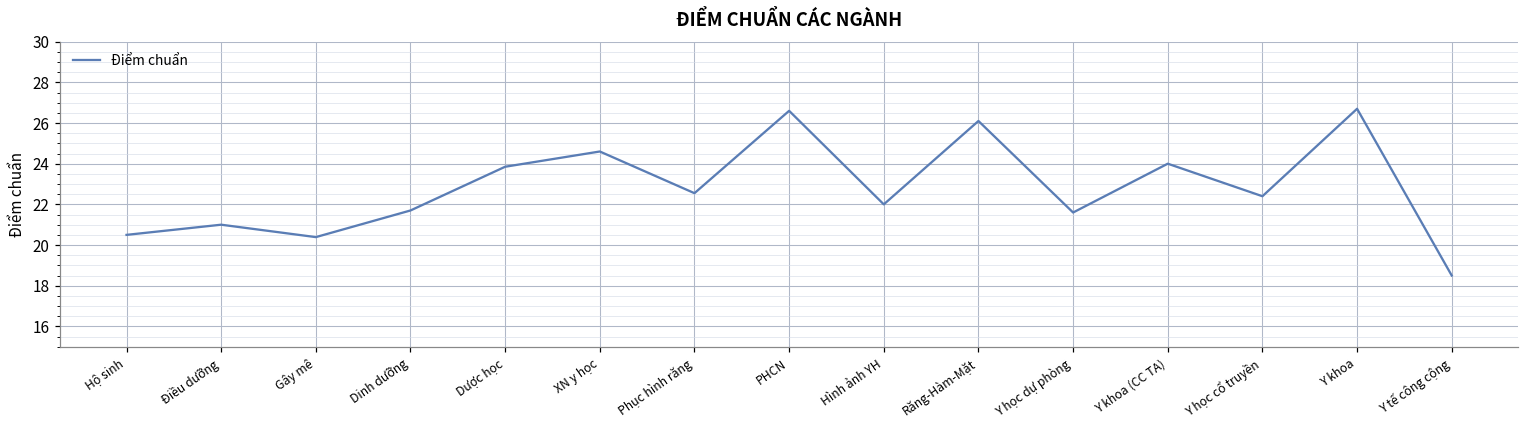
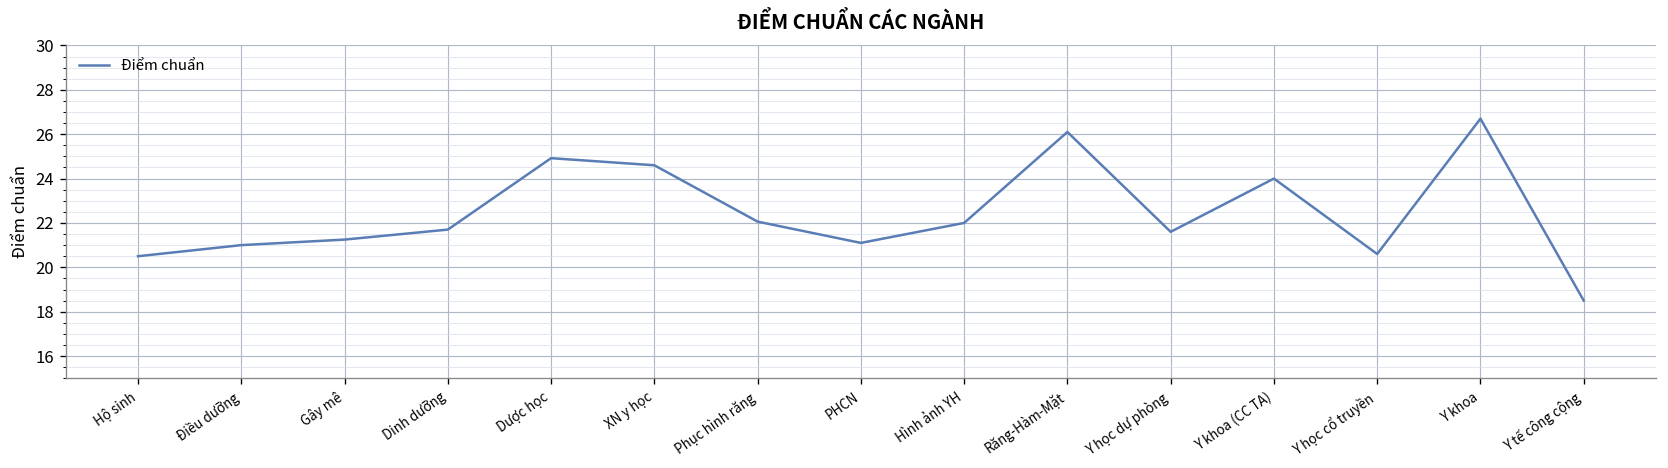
  {
    "Hộ sinh": 20.5,
    "Điều dưỡng": 21.0,
-   "Gây mê": 20.4,
+   "Gây mê": 21.3,
    "Dinh dưỡng": 21.7,
-   "Dược học": 23.9,
+   "Dược học": 24.9,
    "XN y học": 24.6,
-   "Phục hình răng": 22.6,
-   "PHCN": 26.6,
+   "Phục hình răng": 22.1,
+   "PHCN": 21.1,
    "Hình ảnh YH": 22.0,
    "Răng-Hàm-Mặt": 26.1,
    "Y học dự phòng": 21.6,
    "Y khoa (CC TA)": 24.0,
-   "Y học cổ truyền": 22.4,
+   "Y học cổ truyền": 20.6,
    "Y khoa": 26.7,
    "Y tế công cộng": 18.5
  }
